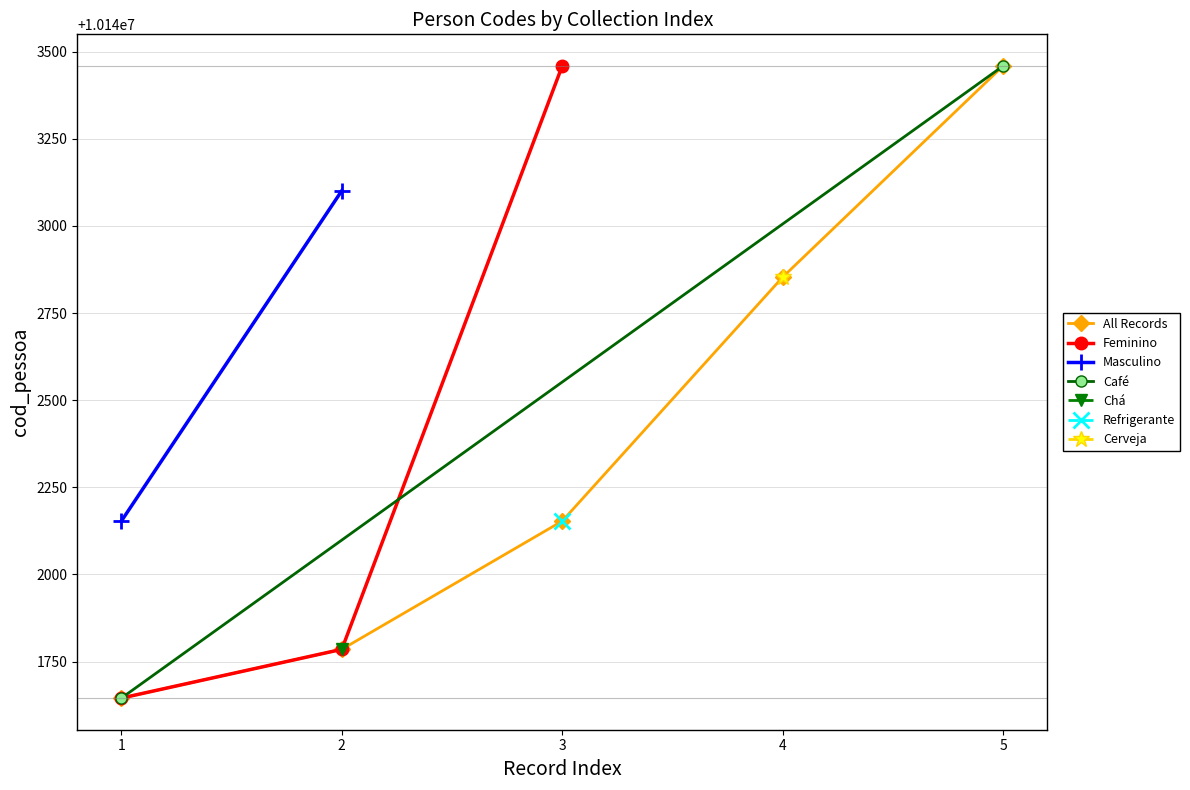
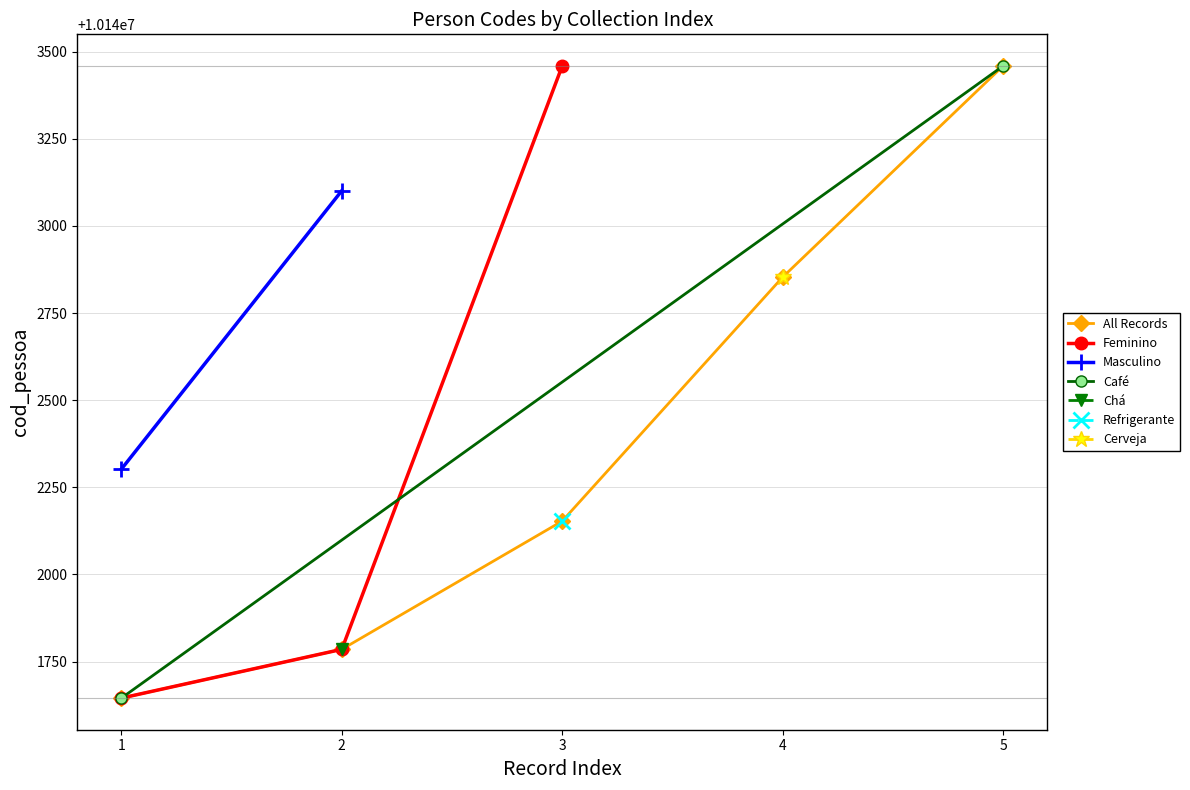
  {
    "Feminino": {
      "3": 10143460
    },
    "Masculino": {
-     "1": 10142150,
+     "1": 10142300,
      "2": 10143100
    }
  }
